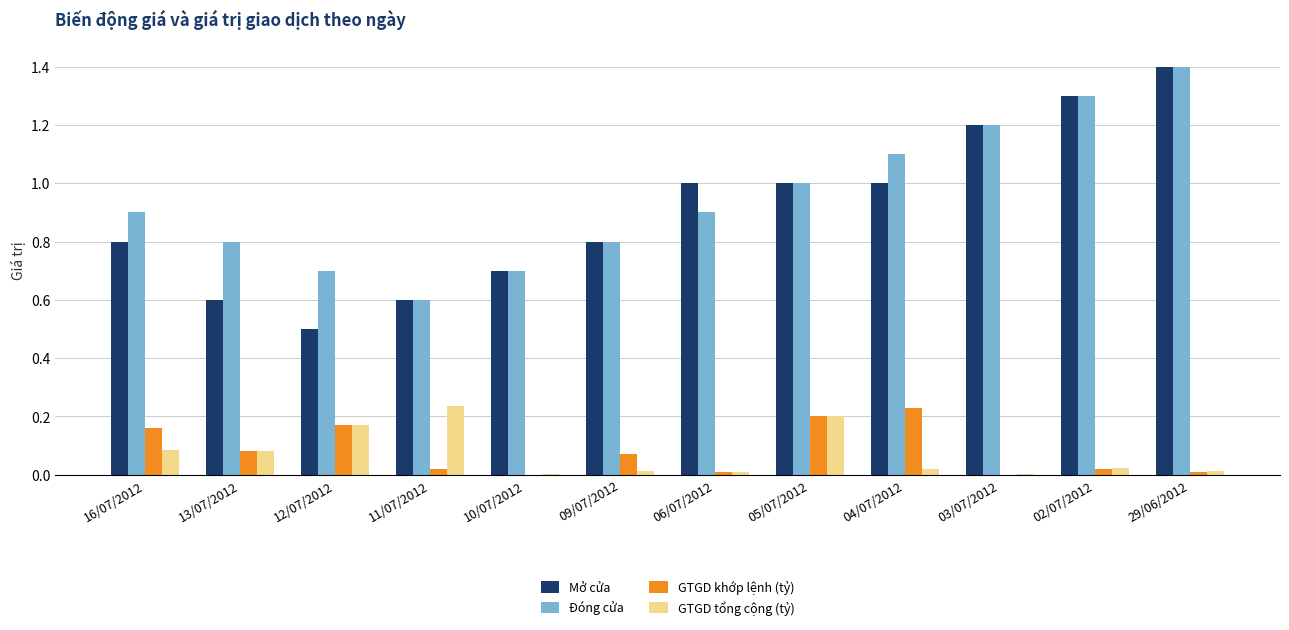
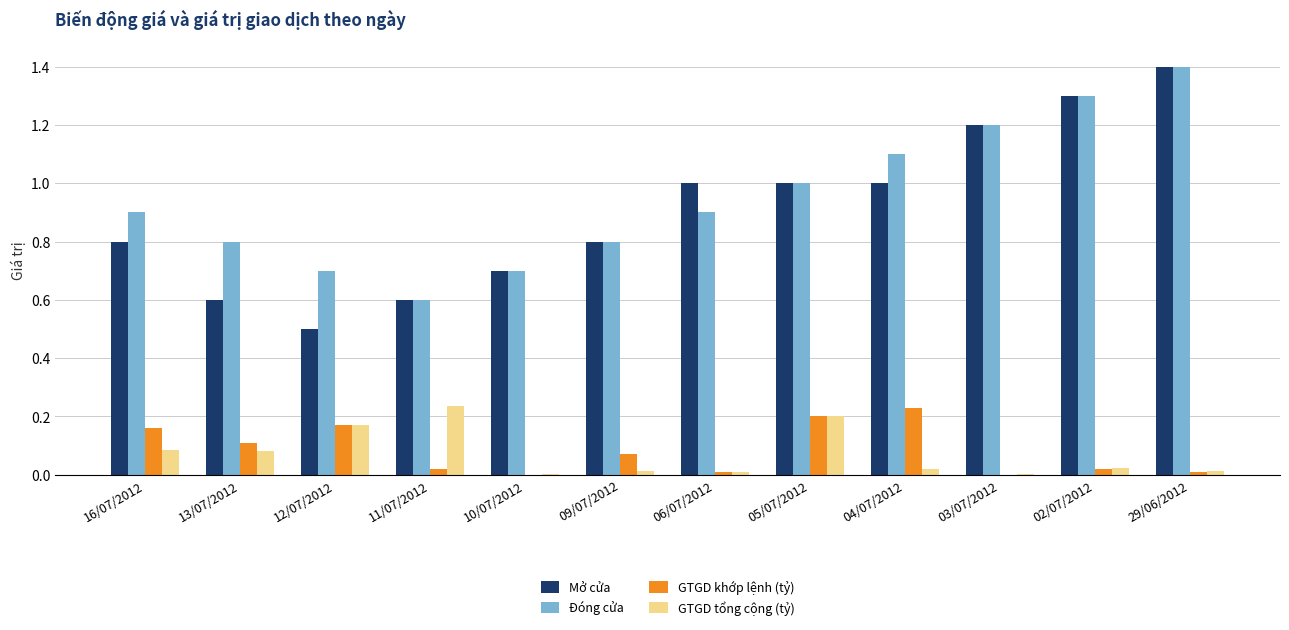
  {
    "Mở cửa": {
      "16/07/2012": 0.80,
      "13/07/2012": 0.60,
      "12/07/2012": 0.50,
      "11/07/2012": 0.60,
      "10/07/2012": 0.70,
      "09/07/2012": 0.80,
      "06/07/2012": 1.00,
      "05/07/2012": 1.00,
      "04/07/2012": 1.00,
      "03/07/2012": 1.20,
      "02/07/2012": 1.30,
      "29/06/2012": 1.40
    },
    "Đóng cửa": {
      "16/07/2012": 0.90,
      "13/07/2012": 0.80,
      "12/07/2012": 0.70,
      "11/07/2012": 0.60,
      "10/07/2012": 0.70,
      "09/07/2012": 0.80,
      "06/07/2012": 0.90,
      "05/07/2012": 1.00,
      "04/07/2012": 1.10,
      "03/07/2012": 1.20,
      "02/07/2012": 1.30,
      "29/06/2012": 1.40
    },
    "GTGD khớp lệnh (tỷ)": {
      "16/07/2012": 0.16,
-     "13/07/2012": 0.08,
+     "13/07/2012": 0.11,
      "12/07/2012": 0.17,
      "11/07/2012": 0.02,
      "10/07/2012": 0.00,
      "09/07/2012": 0.07,
      "06/07/2012": 0.01,
      "05/07/2012": 0.20,
      "04/07/2012": 0.23,
      "03/07/2012": 0.00,
      "02/07/2012": 0.02,
      "29/06/2012": 0.01
    },
    "GTGD tổng cộng (tỷ)": {
      "16/07/2012": 0.08,
      "13/07/2012": 0.08,
      "12/07/2012": 0.17,
      "11/07/2012": 0.24,
      "09/07/2012": 0.01,
      "06/07/2012": 0.01,
      "05/07/2012": 0.20,
      "04/07/2012": 0.02,
      "02/07/2012": 0.02,
      "29/06/2012": 0.01
    }
  }
